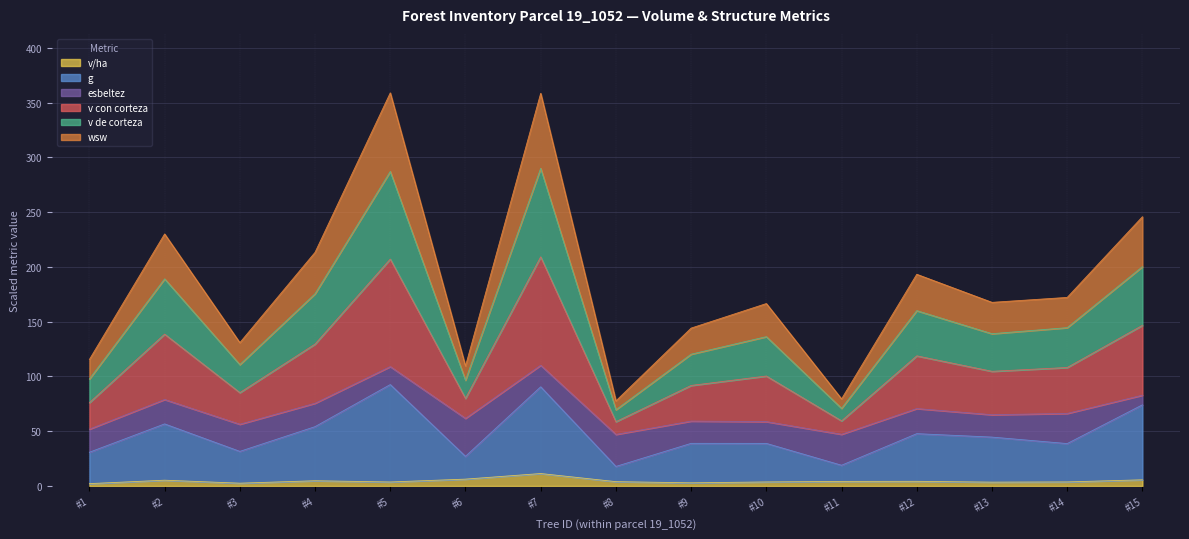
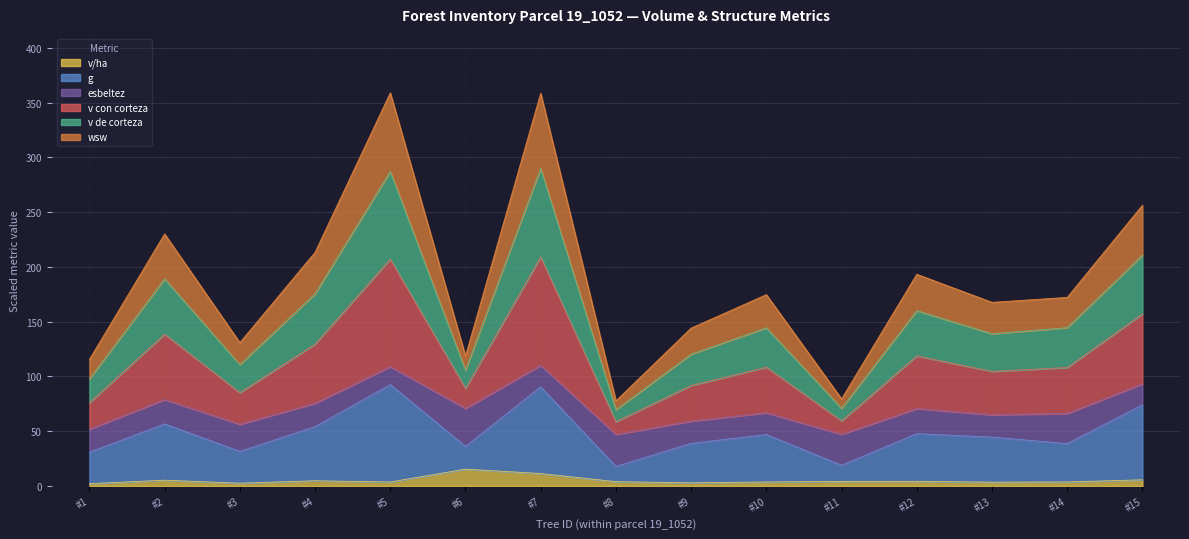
  {
    "v/ha": {
      "#1": 2,
      "#2": 5,
      "#3": 3,
      "#4": 5,
      "#5": 4,
-     "#6": 6,
+     "#6": 15,
      "#7": 11,
      "#8": 4,
      "#9": 3,
      "#10": 4,
      "#11": 4,
      "#12": 4,
      "#13": 3,
      "#14": 4,
      "#15": 6
    },
    "g": {
      "#1": 29,
      "#2": 51,
      "#3": 29,
      "#4": 49,
      "#5": 89,
      "#6": 21,
      "#7": 79,
      "#8": 14,
      "#9": 36,
-     "#10": 35,
+     "#10": 43,
      "#11": 15,
      "#12": 44,
      "#13": 41,
      "#14": 35,
      "#15": 68
    },
    "esbeltez": {
      "#1": 21,
      "#2": 22,
      "#3": 25,
      "#4": 21,
      "#5": 16,
      "#6": 35,
      "#7": 20,
      "#8": 29,
      "#9": 20,
      "#10": 20,
      "#11": 28,
      "#12": 23,
      "#13": 20,
      "#14": 28,
-     "#15": 9
+     "#15": 19
    },
    "v de corteza": {
      "#1": 22,
      "#2": 50,
      "#3": 26,
      "#4": 46,
      "#5": 80,
      "#6": 17,
      "#7": 81,
      "#8": 11,
      "#9": 29,
      "#10": 36,
      "#11": 11,
      "#12": 41,
      "#13": 34,
      "#14": 36,
      "#15": 54
    }
  }
